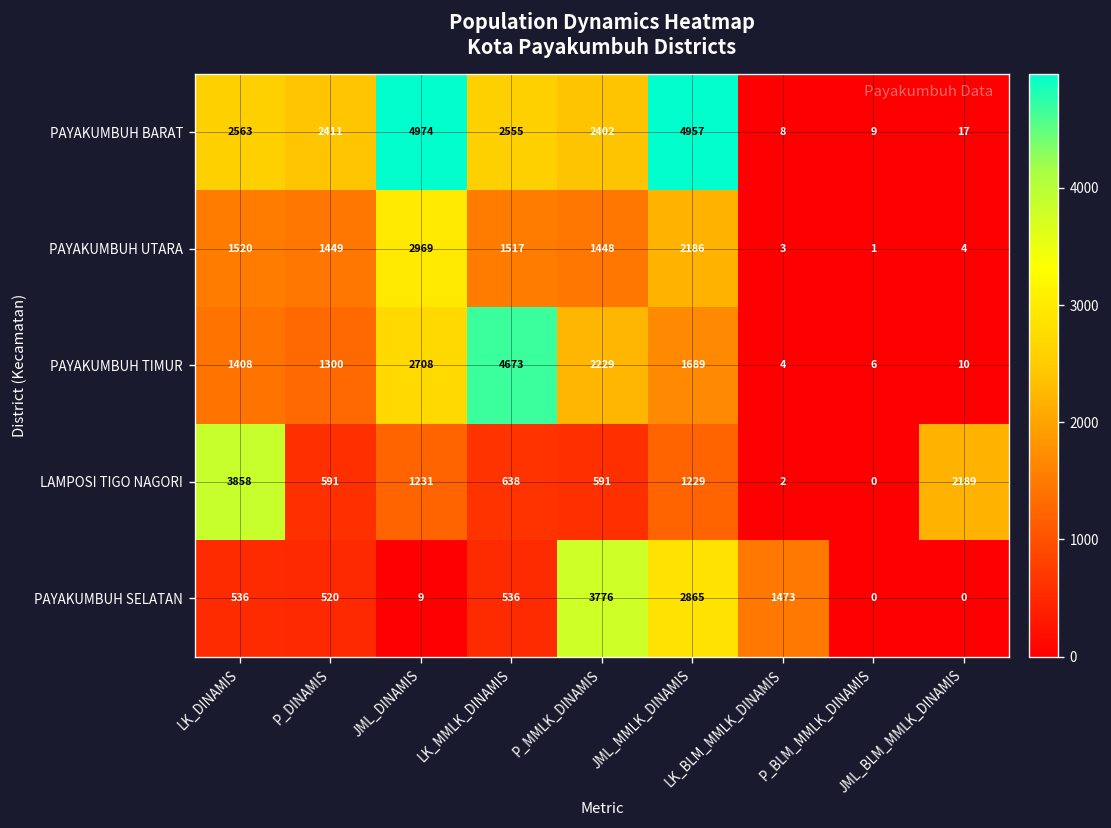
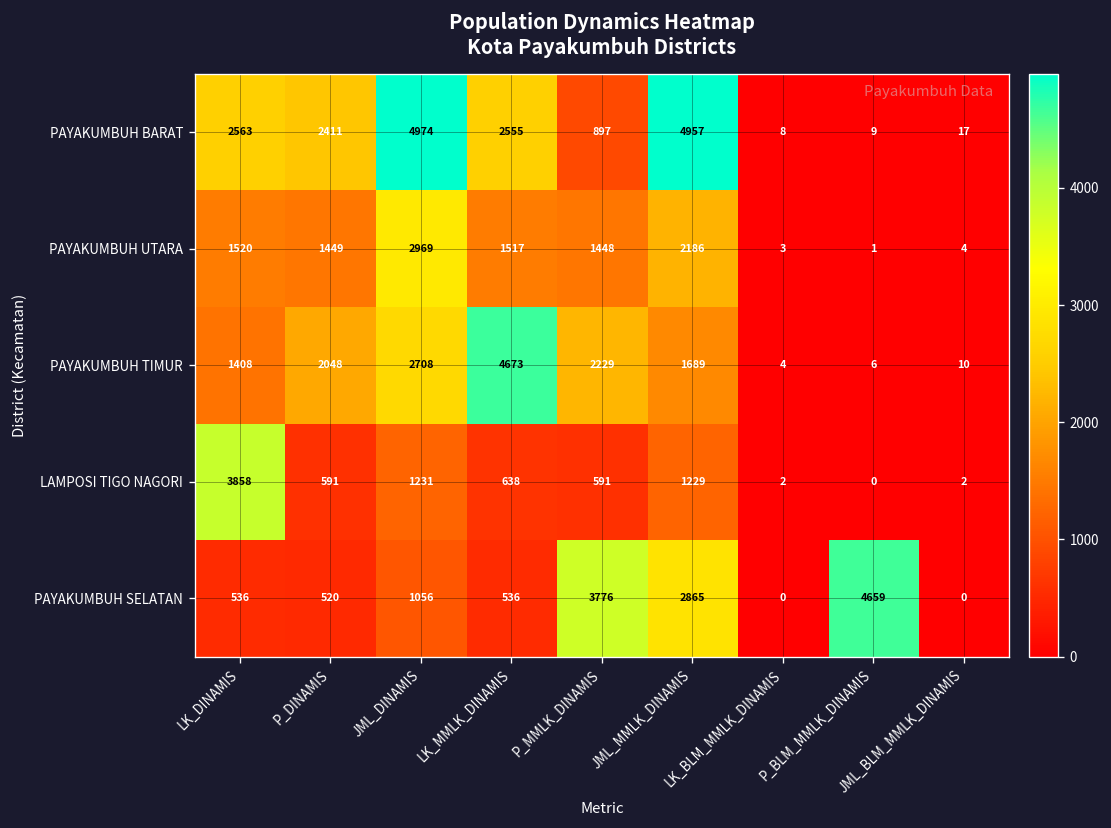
  {
    "PAYAKUMBUH BARAT": {
      "LK_DINAMIS": 2563,
      "P_DINAMIS": 2411,
      "JML_DINAMIS": 4974,
      "LK_MMLK_DINAMIS": 2555,
-     "P_MMLK_DINAMIS": 2402,
+     "P_MMLK_DINAMIS": 897,
      "JML_MMLK_DINAMIS": 4957,
      "LK_BLM_MMLK_DINAMIS": 8,
      "P_BLM_MMLK_DINAMIS": 9
    },
    "PAYAKUMBUH UTARA": {
      "LK_DINAMIS": 1520,
      "P_DINAMIS": 1449,
      "JML_DINAMIS": 2969,
      "LK_MMLK_DINAMIS": 1517,
      "P_MMLK_DINAMIS": 1448,
      "JML_MMLK_DINAMIS": 2186,
      "LK_BLM_MMLK_DINAMIS": 3,
      "P_BLM_MMLK_DINAMIS": 1,
      "JML_BLM_MMLK_DINAMIS": 4
    },
    "PAYAKUMBUH TIMUR": {
      "LK_DINAMIS": 1408,
-     "P_DINAMIS": 1300,
+     "P_DINAMIS": 2048,
      "JML_DINAMIS": 2708,
      "LK_MMLK_DINAMIS": 4673,
      "P_MMLK_DINAMIS": 2229,
      "JML_MMLK_DINAMIS": 1689,
      "LK_BLM_MMLK_DINAMIS": 4,
      "P_BLM_MMLK_DINAMIS": 6,
      "JML_BLM_MMLK_DINAMIS": 10
    },
    "LAMPOSI TIGO NAGORI": {
      "LK_DINAMIS": 3858,
      "P_DINAMIS": 591,
      "JML_DINAMIS": 1231,
      "LK_MMLK_DINAMIS": 638,
      "P_MMLK_DINAMIS": 591,
      "JML_MMLK_DINAMIS": 1229,
      "LK_BLM_MMLK_DINAMIS": 2,
      "P_BLM_MMLK_DINAMIS": 0,
-     "JML_BLM_MMLK_DINAMIS": 2189
+     "JML_BLM_MMLK_DINAMIS": 2
    },
    "PAYAKUMBUH SELATAN": {
      "LK_DINAMIS": 536,
      "P_DINAMIS": 520,
-     "JML_DINAMIS": 9,
+     "JML_DINAMIS": 1056,
      "LK_MMLK_DINAMIS": 536,
      "P_MMLK_DINAMIS": 3776,
      "JML_MMLK_DINAMIS": 2865,
-     "LK_BLM_MMLK_DINAMIS": 1473,
-     "P_BLM_MMLK_DINAMIS": 0,
+     "LK_BLM_MMLK_DINAMIS": 0,
+     "P_BLM_MMLK_DINAMIS": 4659,
      "JML_BLM_MMLK_DINAMIS": 0
    }
  }
